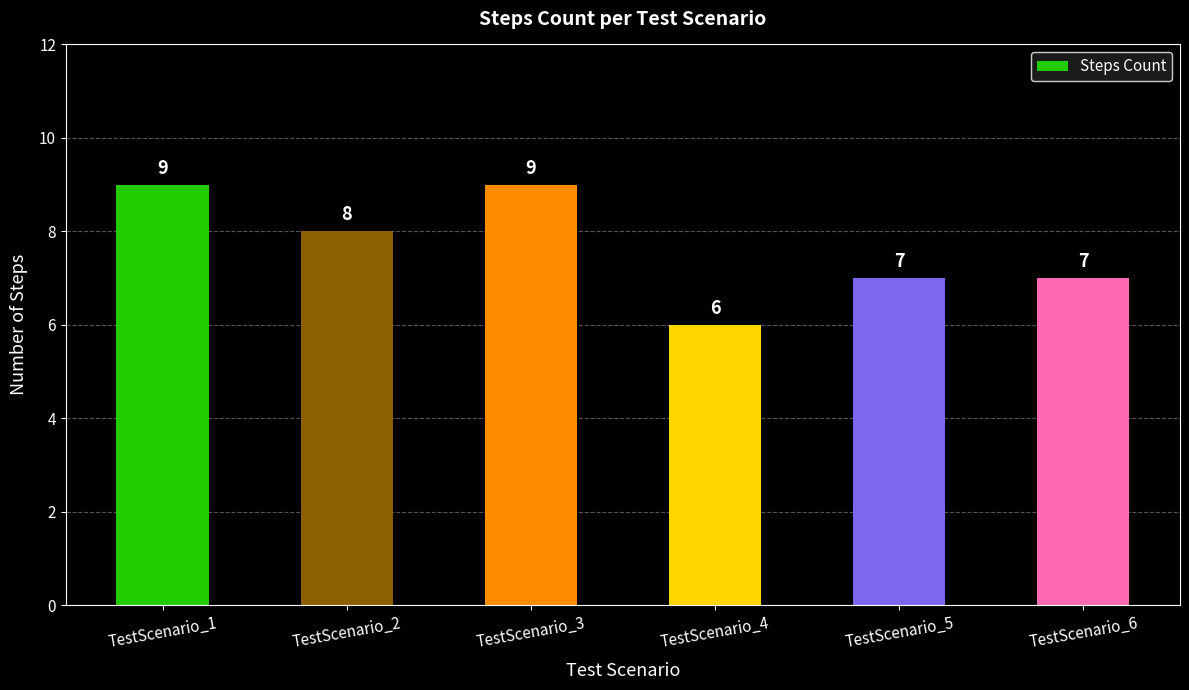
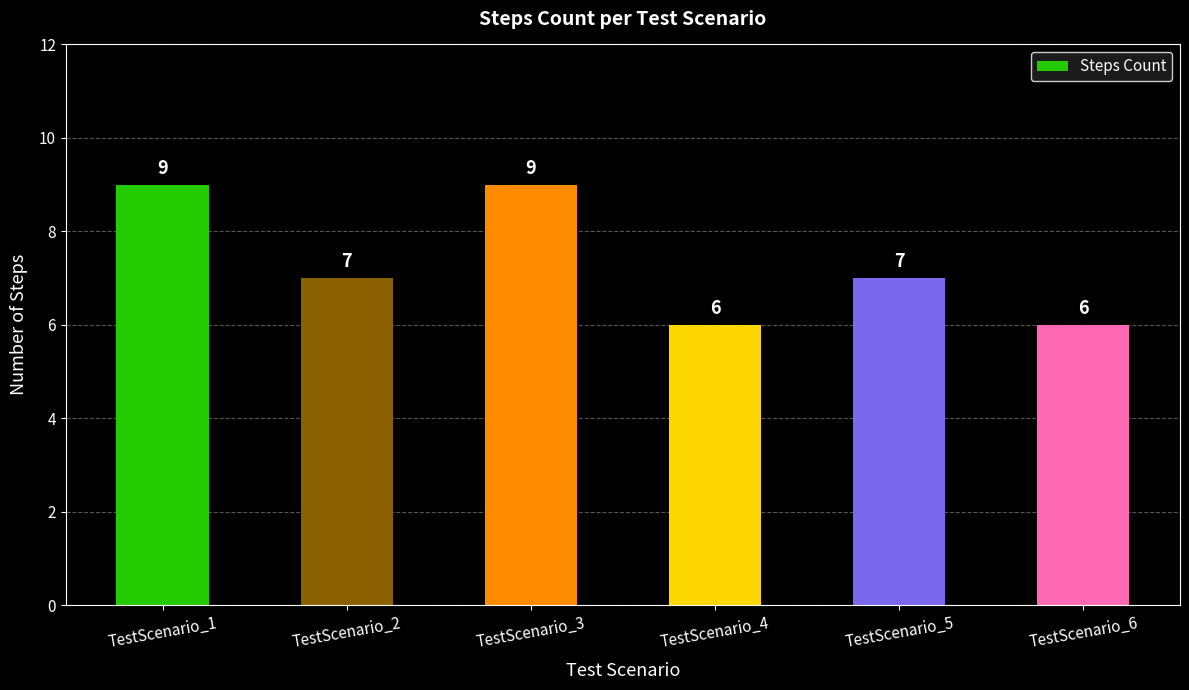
  {
    "TestScenario_1": 9,
-   "TestScenario_2": 8,
+   "TestScenario_2": 7,
    "TestScenario_3": 9,
    "TestScenario_4": 6,
    "TestScenario_5": 7,
-   "TestScenario_6": 7
+   "TestScenario_6": 6
  }
